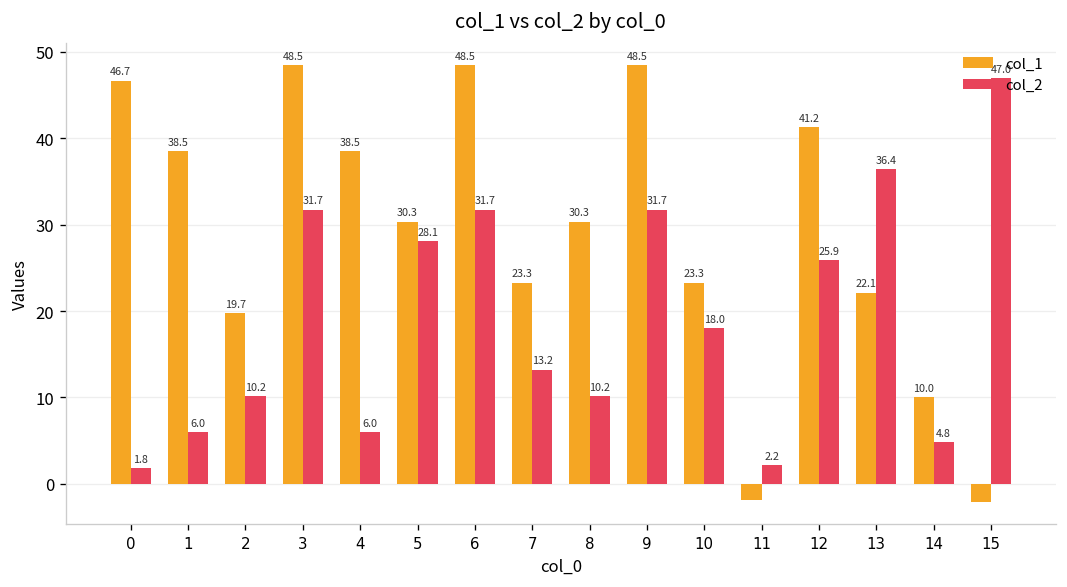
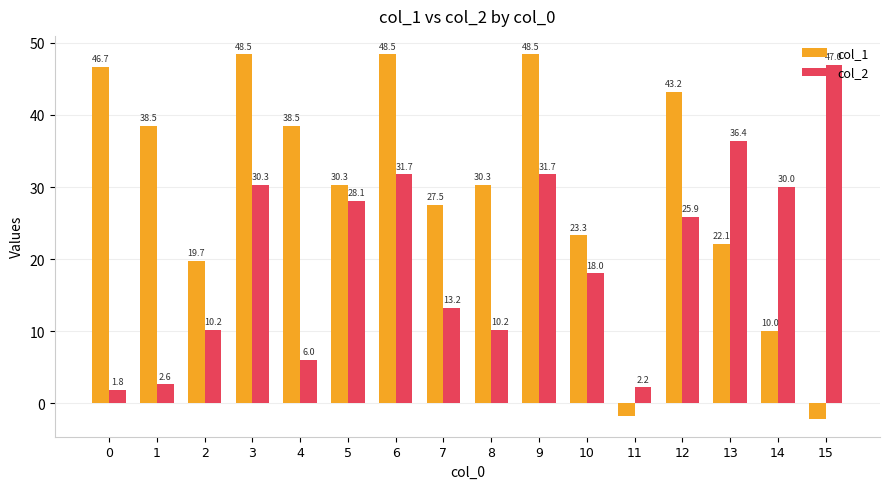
  {
    "col_1": {
      "0": 46.7,
      "1": 38.5,
      "2": 19.7,
      "3": 48.5,
      "4": 38.5,
      "5": 30.3,
      "6": 48.5,
-     "7": 23.3,
+     "7": 27.5,
      "8": 30.3,
      "9": 48.5,
      "10": 23.3,
-     "12": 41.2,
+     "12": 43.2,
      "13": 22.1,
      "14": 10.0
    },
    "col_2": {
      "0": 1.8,
-     "1": 6.0,
+     "1": 2.6,
      "2": 10.2,
-     "3": 31.7,
+     "3": 30.3,
      "4": 6.0,
      "5": 28.1,
      "6": 31.7,
      "7": 13.2,
      "8": 10.2,
      "9": 31.7,
      "10": 18.0,
      "11": 2.2,
      "12": 25.9,
      "13": 36.4,
-     "14": 4.8,
+     "14": 30.0,
      "15": 47.0
    }
  }
